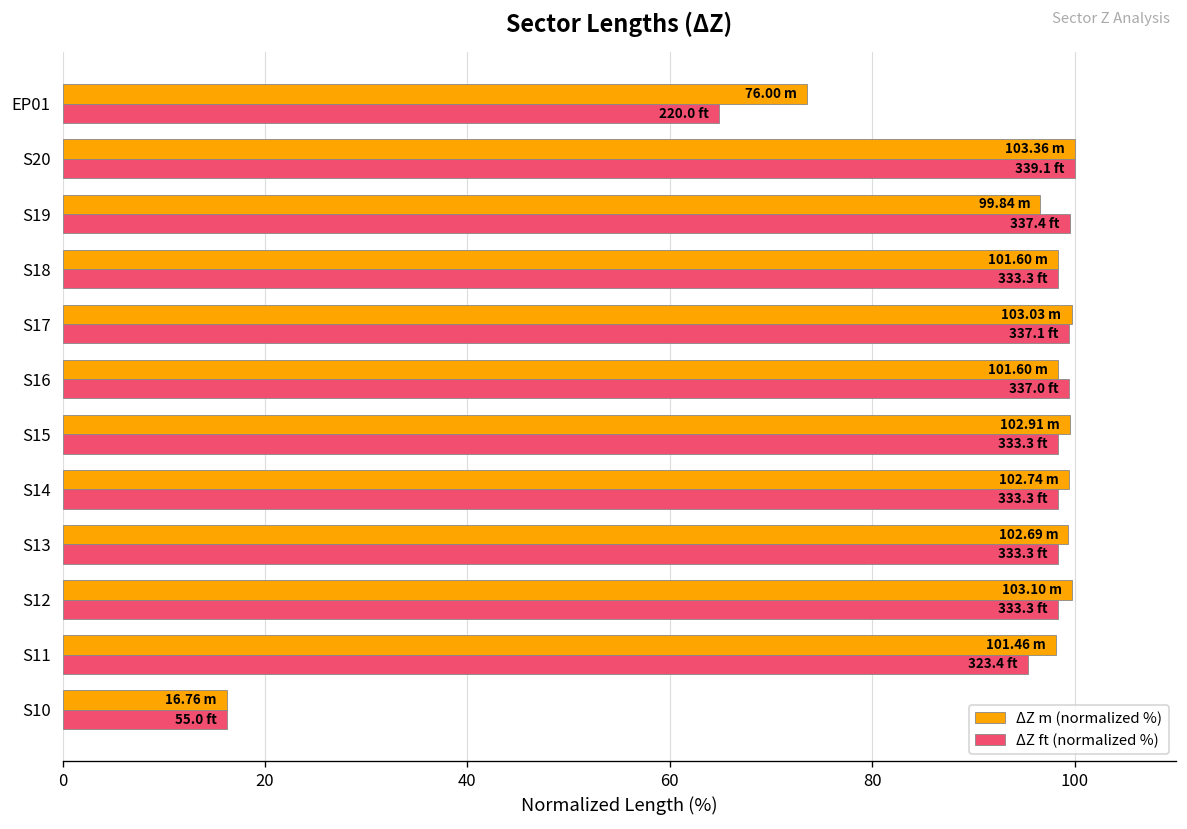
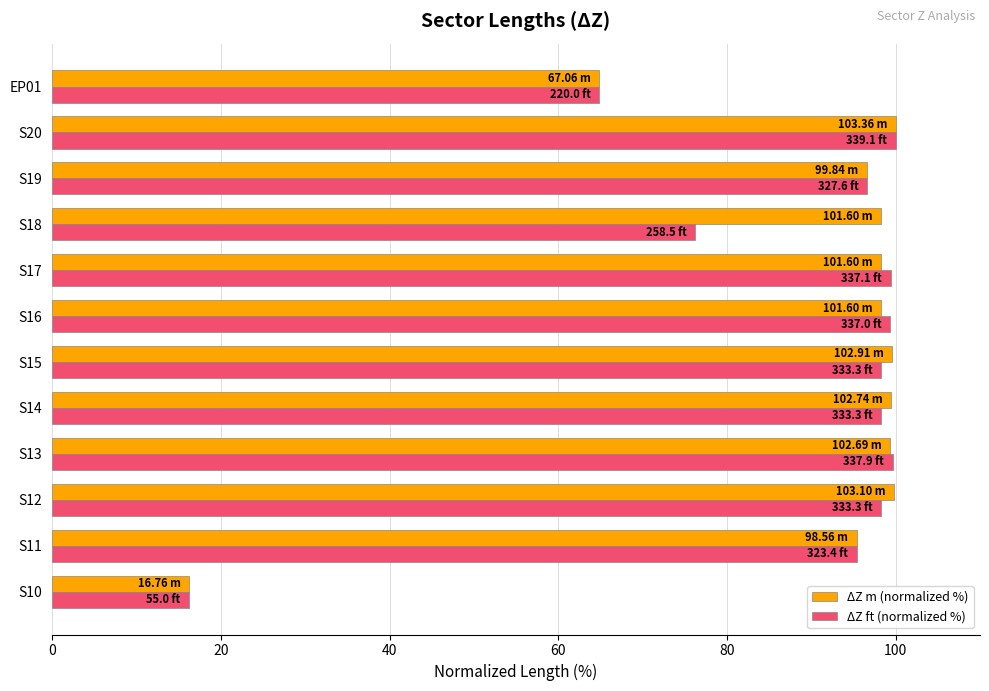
  {
    "ΔZ m (normalized %)": {
-     "EP01": 76.00,
-     "S17": 103.03,
-     "S11": 101.46
+     "EP01": 67.06,
+     "S17": 101.60,
+     "S11": 98.56
    },
    "ΔZ ft (normalized %)": {
-     "S19": 337.4,
-     "S18": 333.3,
-     "S13": 333.3
+     "S19": 327.6,
+     "S18": 258.5,
+     "S13": 337.9
    }
  }
